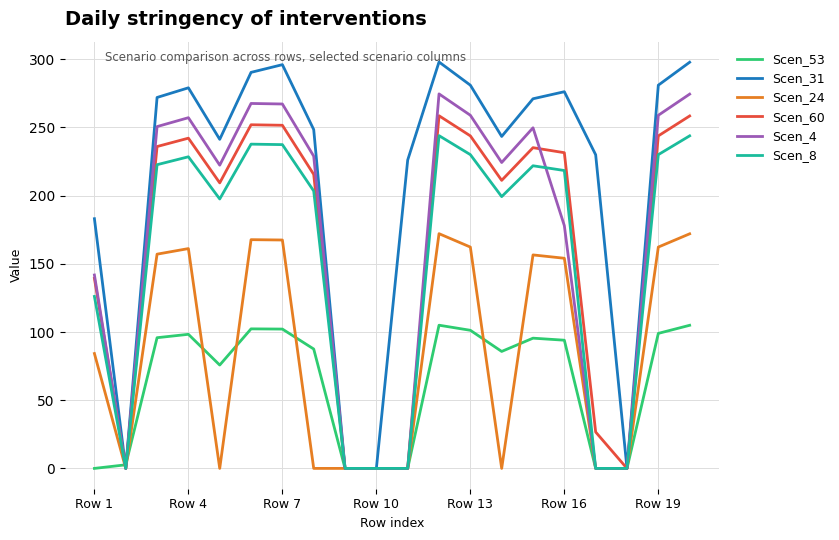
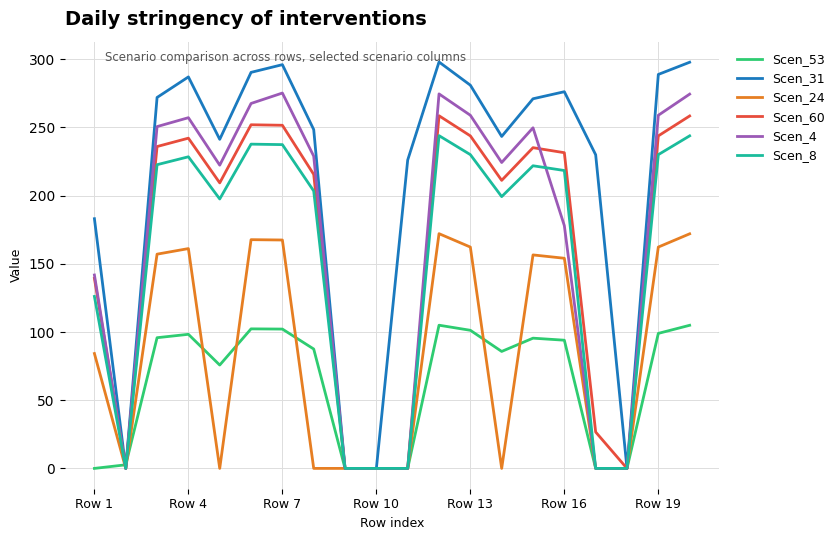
  {
    "Scen_31": {
      "Row 1": 183,
-     "Row 4": 279,
+     "Row 4": 287,
      "Row 7": 296,
      "Row 13": 281,
      "Row 16": 276,
-     "Row 19": 281
+     "Row 19": 289
    },
    "Scen_4": {
      "Row 1": 142,
      "Row 4": 257,
-     "Row 7": 267,
+     "Row 7": 275,
      "Row 13": 259,
      "Row 16": 178,
      "Row 19": 259
    }
  }
